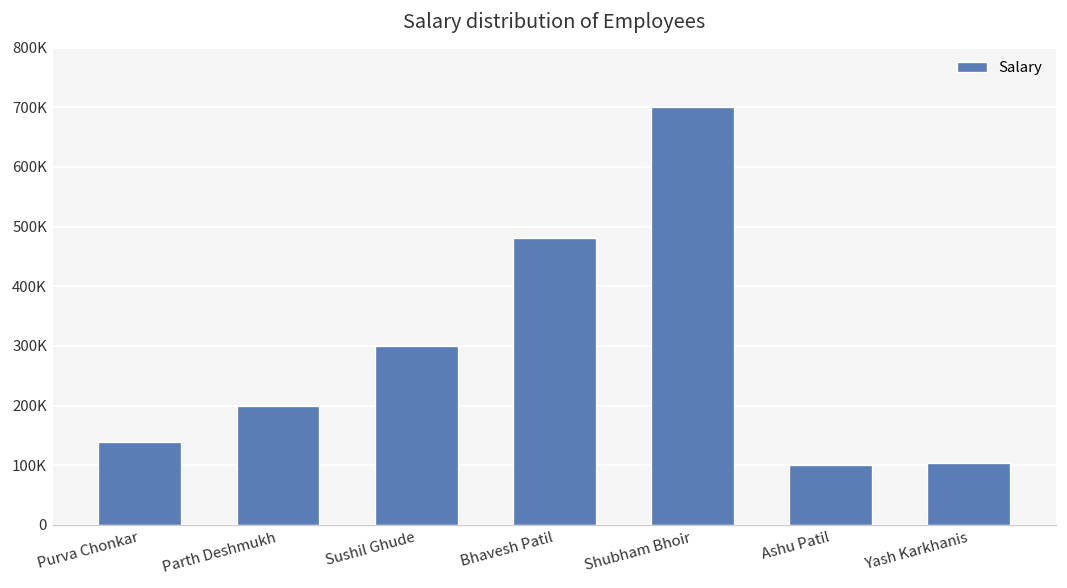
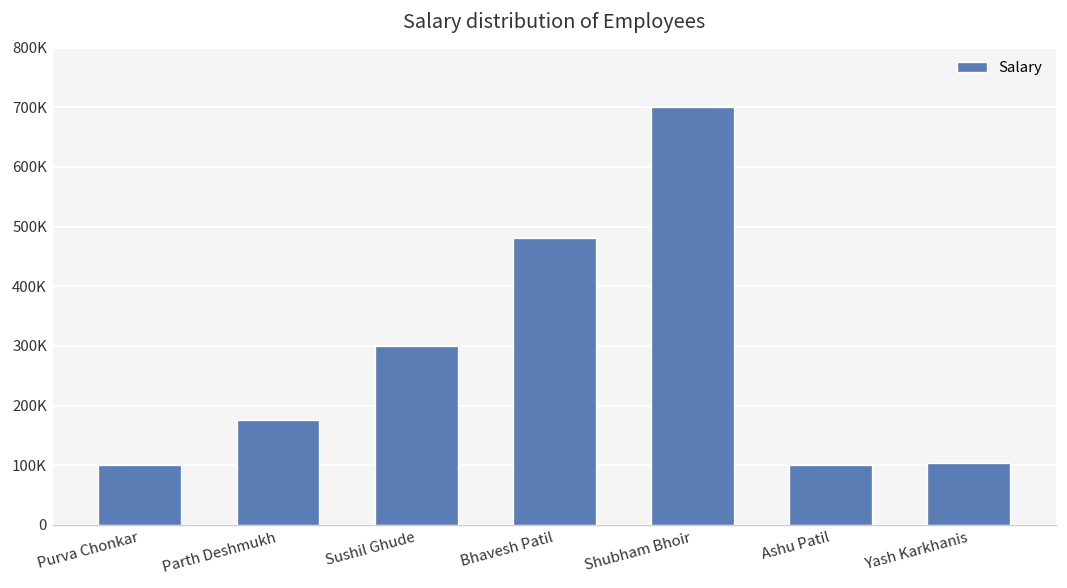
  {
-   "Purva Chonkar": 140000,
-   "Parth Deshmukh": 200000,
+   "Purva Chonkar": 100000,
+   "Parth Deshmukh": 180000,
    "Sushil Ghude": 300000,
    "Bhavesh Patil": 480000,
    "Shubham Bhoir": 700000,
    "Ashu Patil": 100000,
    "Yash Karkhanis": 100000
  }
